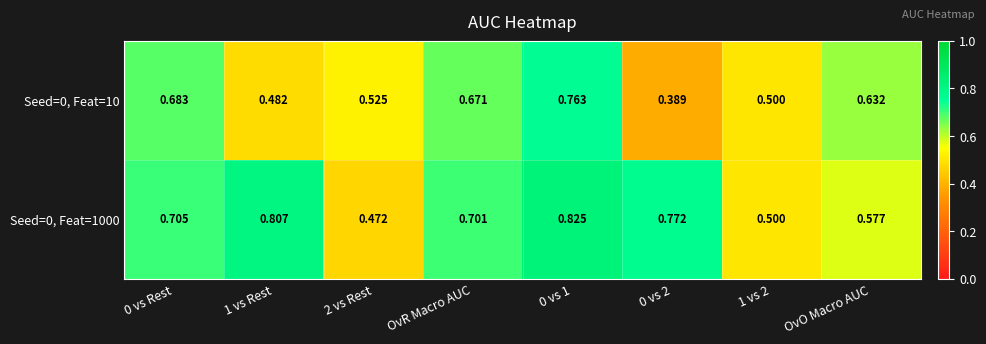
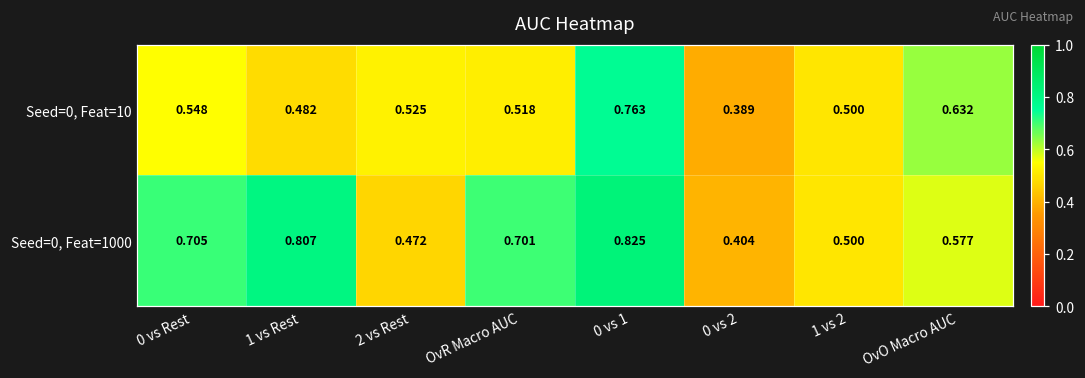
  {
    "Seed=0, Feat=10": {
-     "0 vs Rest": 0.683,
+     "0 vs Rest": 0.548,
      "1 vs Rest": 0.482,
      "2 vs Rest": 0.525,
-     "OvR Macro AUC": 0.671,
+     "OvR Macro AUC": 0.518,
      "0 vs 1": 0.763,
      "0 vs 2": 0.389,
      "1 vs 2": 0.500,
      "OvO Macro AUC": 0.632
    },
    "Seed=0, Feat=1000": {
      "0 vs Rest": 0.705,
      "1 vs Rest": 0.807,
      "2 vs Rest": 0.472,
      "OvR Macro AUC": 0.701,
      "0 vs 1": 0.825,
-     "0 vs 2": 0.772,
+     "0 vs 2": 0.404,
      "1 vs 2": 0.500,
      "OvO Macro AUC": 0.577
    }
  }
